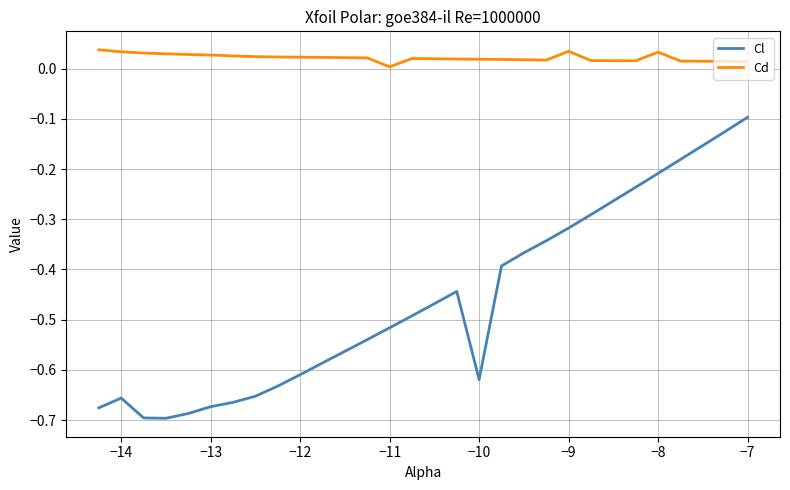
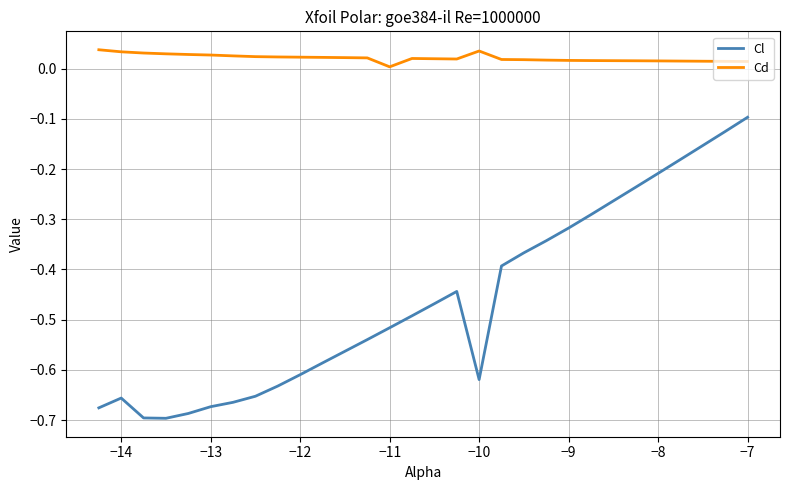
  {
    "Cl": {
      "−14": -0.66,
      "−13": -0.67,
      "−12": -0.61,
      "−11": -0.52,
      "−10": -0.62,
      "−9": -0.32,
      "−8": -0.21,
      "−7": -0.10
    },
    "Cd": {
      "−14": 0.03,
      "−13": 0.03,
      "−12": 0.02,
      "−11": 0.00,
-     "−10": 0.02,
-     "−9": 0.03,
-     "−8": 0.03
+     "−10": 0.03,
+     "−9": 0.02,
+     "−8": 0.02
    }
  }
